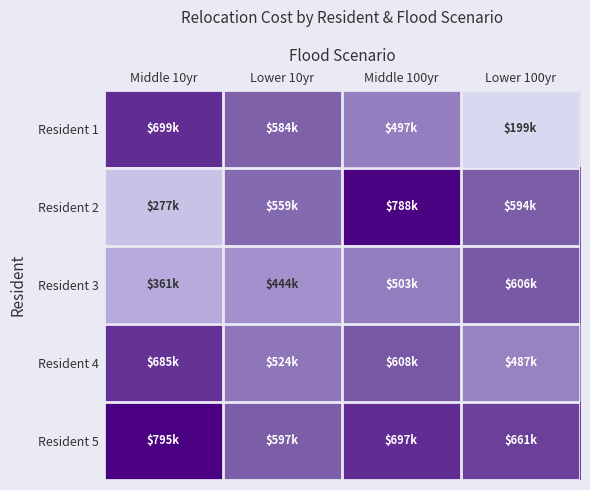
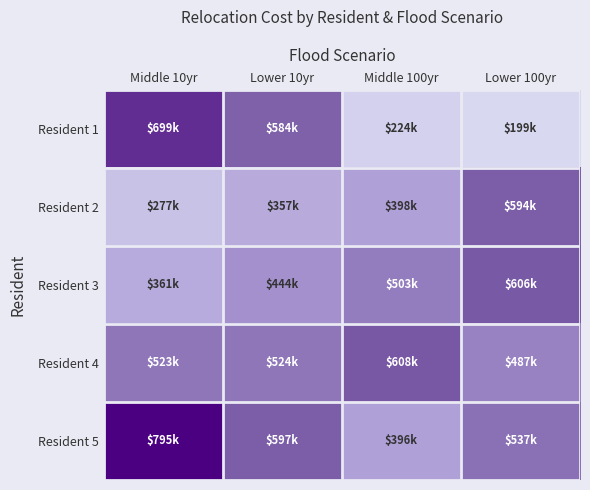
  {
    "Resident 1": {
      "Middle 10yr": "$699k",
      "Lower 10yr": "$584k",
-     "Middle 100yr": "$497k",
+     "Middle 100yr": "$224k",
      "Lower 100yr": "$199k"
    },
    "Resident 2": {
      "Middle 10yr": "$277k",
-     "Lower 10yr": "$559k",
-     "Middle 100yr": "$788k",
+     "Lower 10yr": "$357k",
+     "Middle 100yr": "$398k",
      "Lower 100yr": "$594k"
    },
    "Resident 3": {
      "Middle 10yr": "$361k",
      "Lower 10yr": "$444k",
      "Middle 100yr": "$503k",
      "Lower 100yr": "$606k"
    },
    "Resident 4": {
-     "Middle 10yr": "$685k",
+     "Middle 10yr": "$523k",
      "Lower 10yr": "$524k",
      "Middle 100yr": "$608k",
      "Lower 100yr": "$487k"
    },
    "Resident 5": {
      "Middle 10yr": "$795k",
      "Lower 10yr": "$597k",
-     "Middle 100yr": "$697k",
-     "Lower 100yr": "$661k"
+     "Middle 100yr": "$396k",
+     "Lower 100yr": "$537k"
    }
  }
